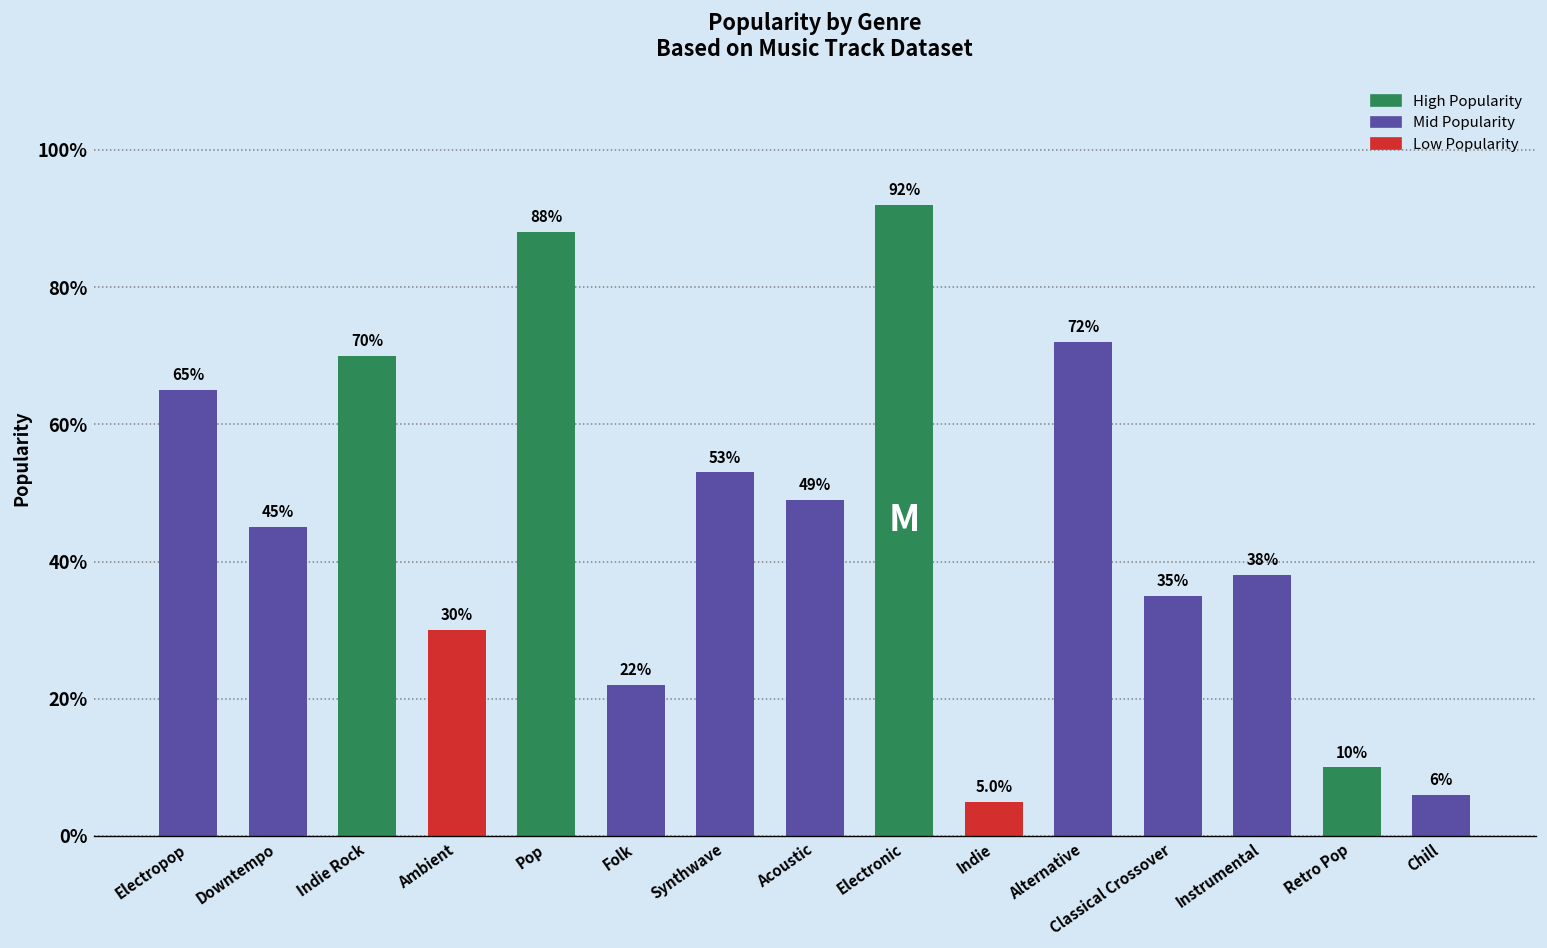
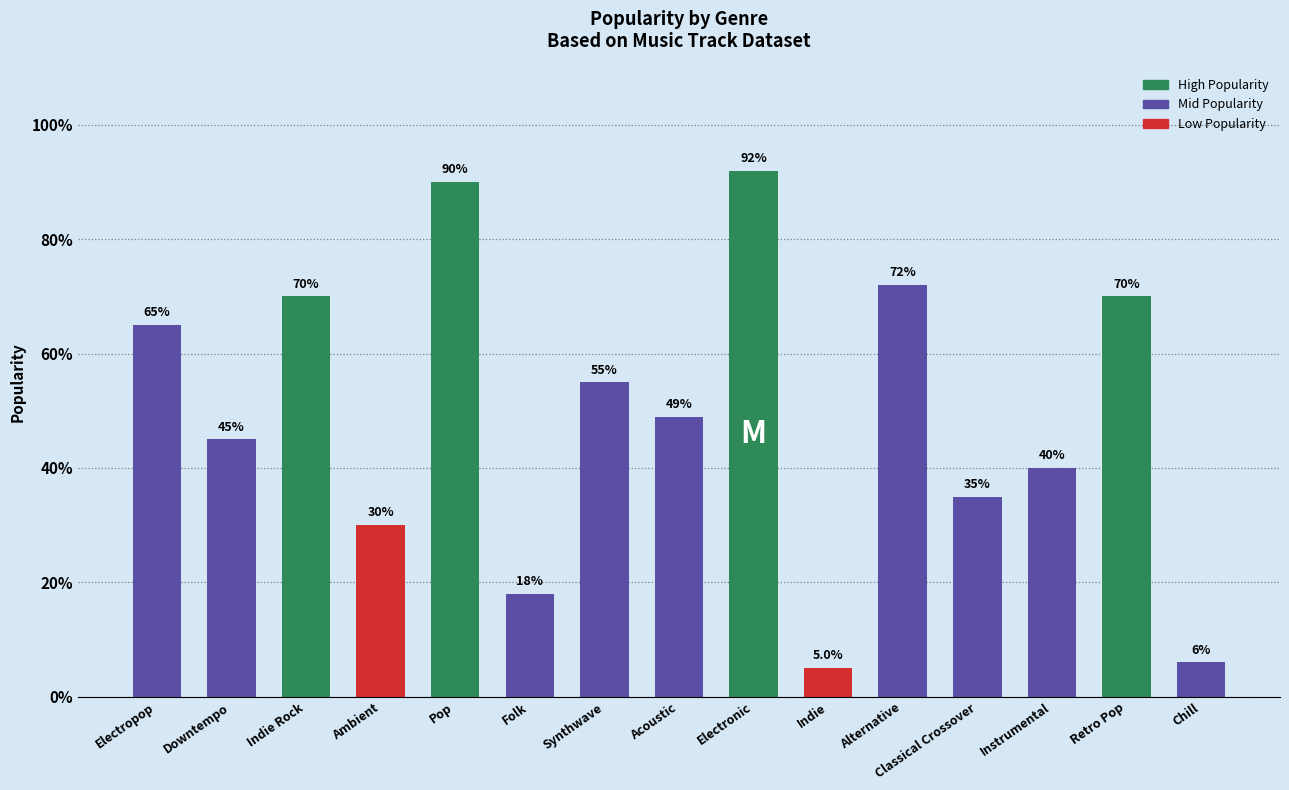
  {
    "Electropop": "65%",
    "Downtempo": "45%",
    "Indie Rock": "70%",
    "Ambient": "30%",
-   "Pop": "88%",
-   "Folk": "22%",
-   "Synthwave": "53%",
+   "Pop": "90%",
+   "Folk": "18%",
+   "Synthwave": "55%",
    "Acoustic": "49%",
    "Electronic": "92%",
    "Indie": "5.0%",
    "Alternative": "72%",
    "Classical Crossover": "35%",
-   "Instrumental": "38%",
-   "Retro Pop": "10%",
+   "Instrumental": "40%",
+   "Retro Pop": "70%",
    "Chill": "6%"
  }
